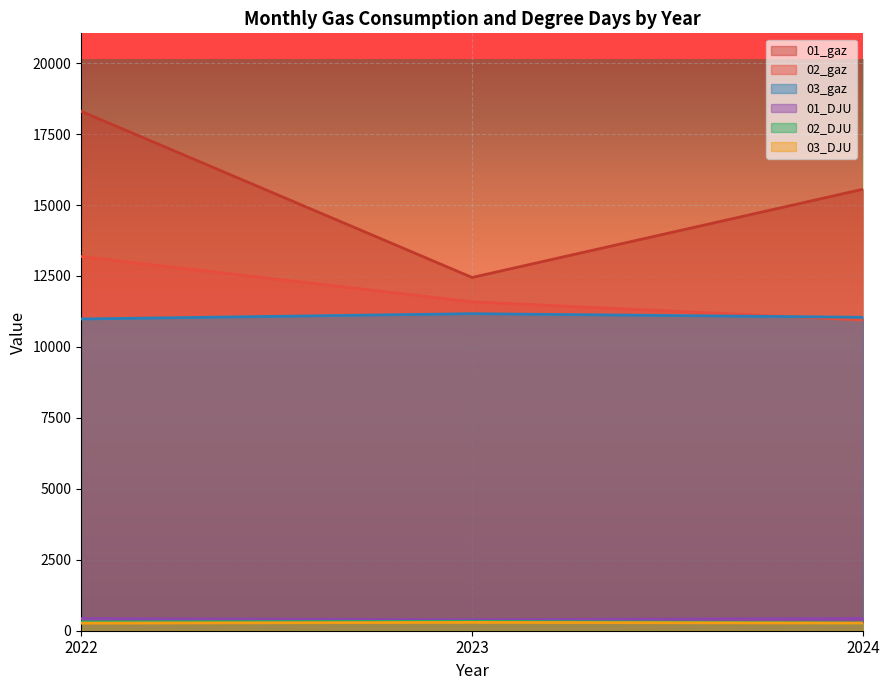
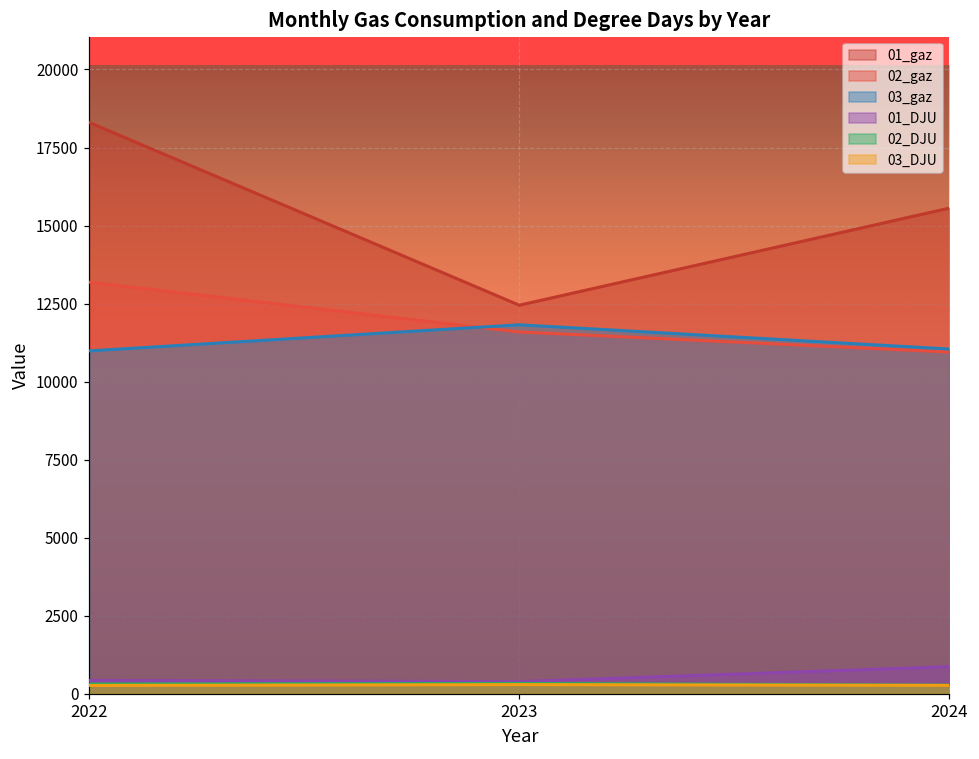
  {
    "03_gaz": {
      "2022": 11000,
-     "2023": 11200,
+     "2023": 11800,
      "2024": 11000
    },
    "01_DJU": {
      "2022": 400,
-     "2024": 400
+     "2024": 900
    }
  }
